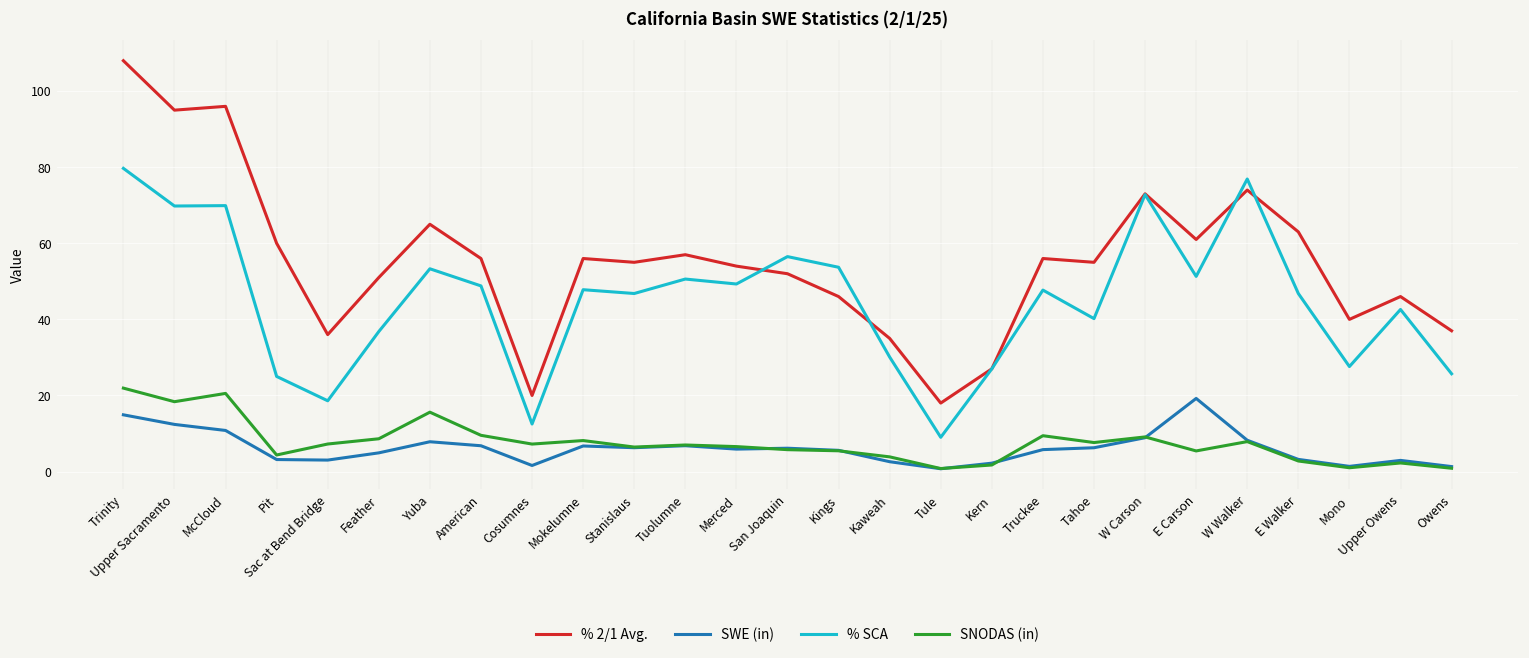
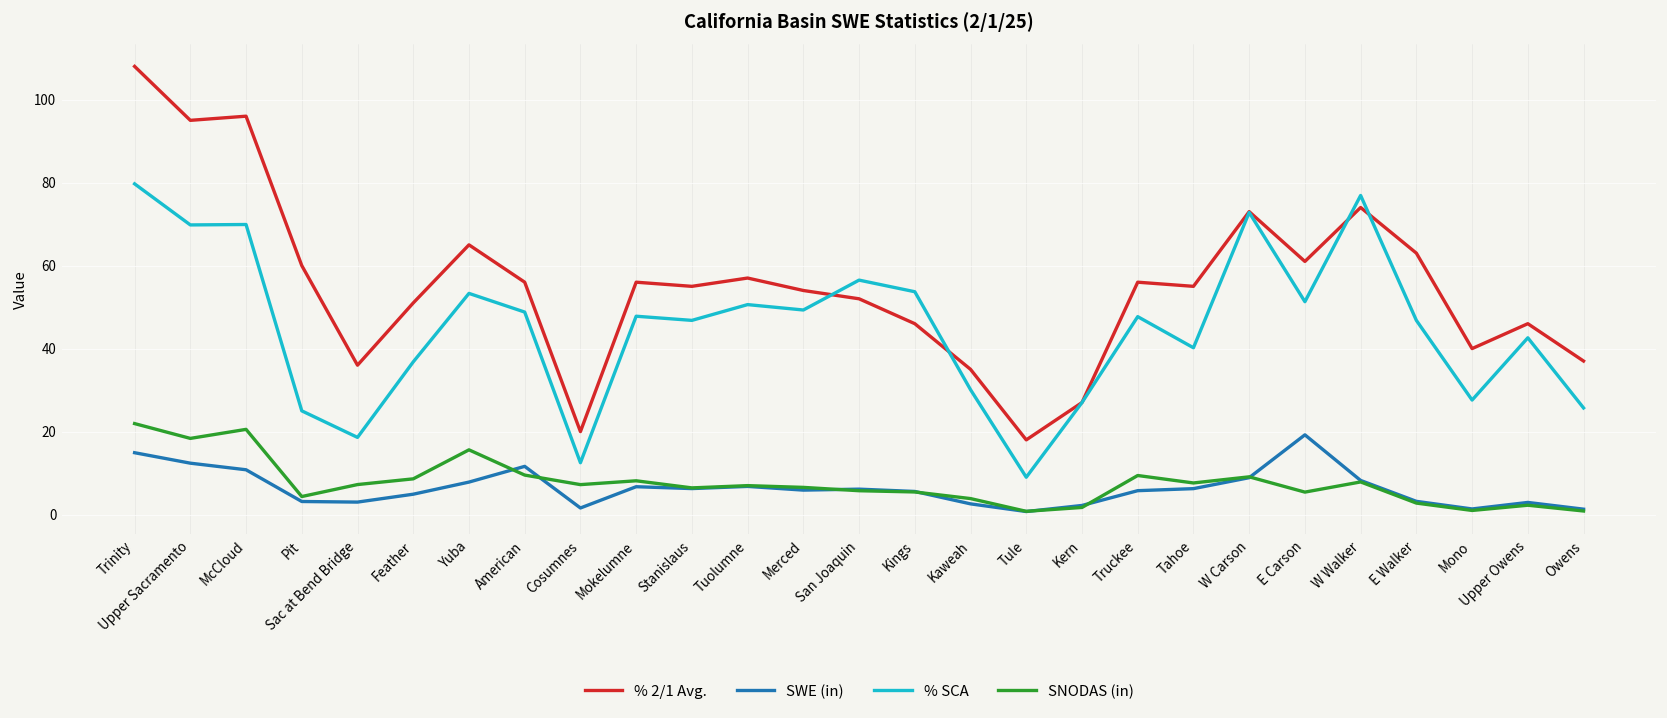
  {
    "% 2/1 Avg.": {
      "Trinity": 108,
      "Upper Sacramento": 95,
      "McCloud": 96,
      "Pit": 60,
      "Sac at Bend Bridge": 36,
      "Feather": 51,
      "Yuba": 65,
      "American": 56,
      "Cosumnes": 20,
      "Mokelumne": 56,
      "Stanislaus": 55,
      "Tuolumne": 57,
      "Merced": 54,
      "San Joaquin": 52,
      "Kings": 46,
      "Kaweah": 35,
      "Tule": 18,
      "Truckee": 56,
      "Tahoe": 55,
      "E Carson": 61,
      "W Walker": 74,
      "E Walker": 63,
      "Mono": 40,
      "Upper Owens": 46,
      "Owens": 37
    },
    "SWE (in)": {
      "Trinity": 15,
      "Upper Sacramento": 12,
      "McCloud": 11,
      "Pit": 3,
      "Sac at Bend Bridge": 3,
      "Feather": 5,
      "Yuba": 8,
-     "American": 7,
+     "American": 12,
      "Cosumnes": 2,
      "Mokelumne": 7,
      "Kaweah": 3,
      "Truckee": 6,
      "Tahoe": 6,
      "E Carson": 19
    },
    "% SCA": {
      "Trinity": 80,
      "Upper Sacramento": 70,
      "McCloud": 70,
      "Pit": 25,
      "Sac at Bend Bridge": 19,
      "Feather": 37,
      "Yuba": 53,
      "American": 49,
      "Cosumnes": 13,
      "Mokelumne": 48,
      "Stanislaus": 47,
      "Tuolumne": 51,
      "Merced": 49,
      "San Joaquin": 57,
      "Kings": 54,
      "Kaweah": 30,
      "Tule": 9,
      "Truckee": 48,
      "Tahoe": 40,
      "E Carson": 51,
      "W Walker": 77,
      "E Walker": 47,
      "Mono": 28,
      "Upper Owens": 43,
      "Owens": 26
    },
    "SNODAS (in)": {
      "Trinity": 22,
      "Upper Sacramento": 18,
      "McCloud": 21,
      "Pit": 4,
      "Sac at Bend Bridge": 7,
      "Feather": 9,
      "Yuba": 16,
      "American": 10,
      "Cosumnes": 7,
      "Mokelumne": 8,
      "Kaweah": 4,
      "Truckee": 9,
      "Tahoe": 8,
      "E Carson": 5
    }
  }
